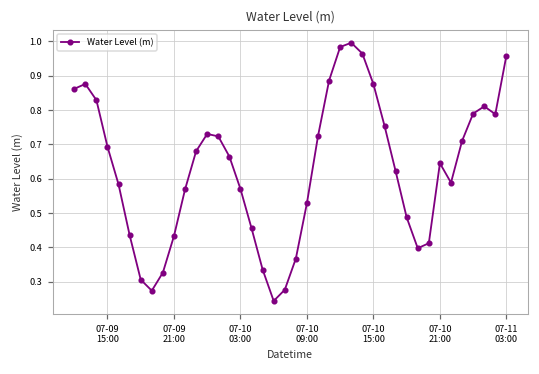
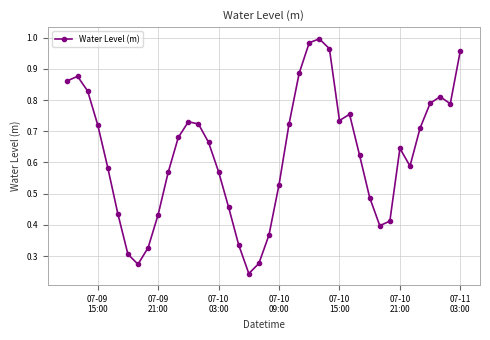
  {
-   "07-09 15:00": 0.69,
+   "07-09 15:00": 0.72,
    "07-09 21:00": 0.43,
    "07-10 03:00": 0.57,
    "07-10 09:00": 0.53,
-   "07-10 15:00": 0.88,
+   "07-10 15:00": 0.73,
    "07-10 21:00": 0.65,
    "07-11 03:00": 0.96
  }
